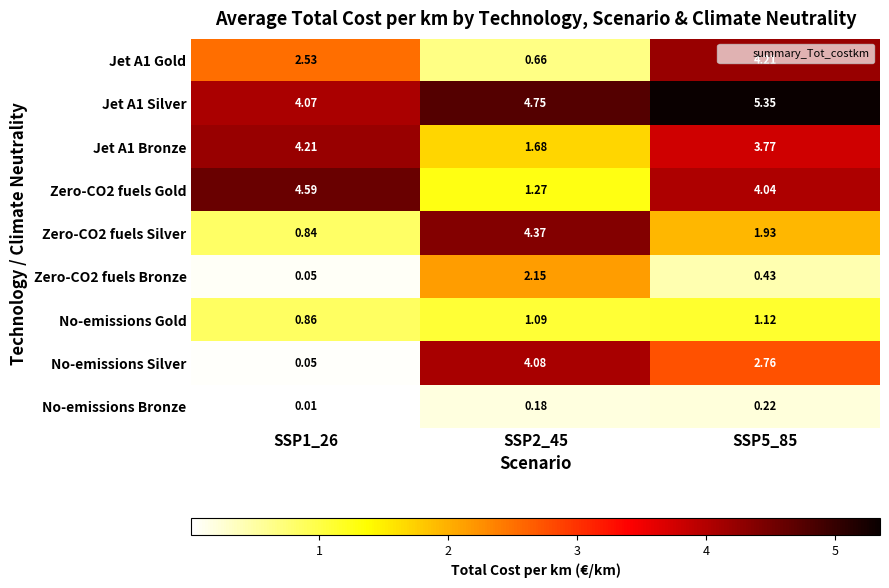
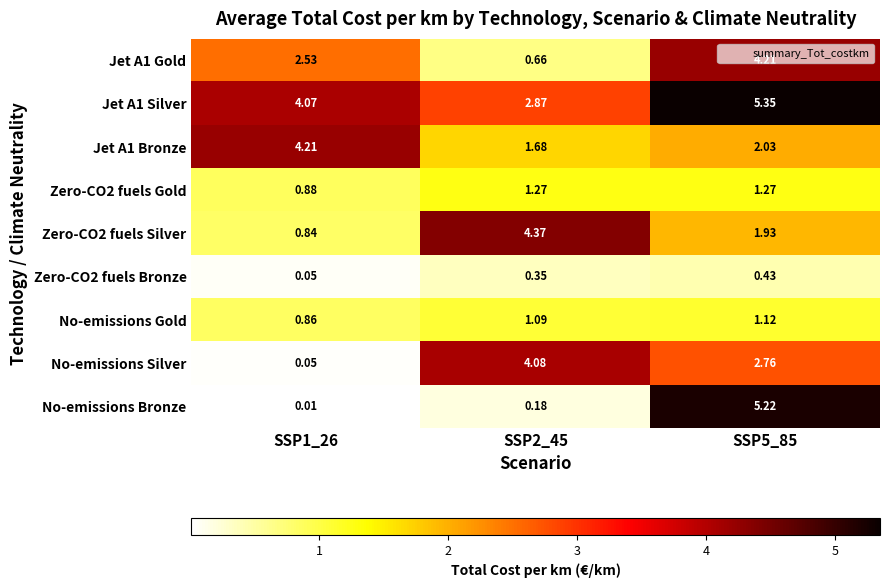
  {
    "Jet A1 Gold": {
      "SSP1_26": 2.53,
      "SSP2_45": 0.66
    },
    "Jet A1 Silver": {
      "SSP1_26": 4.07,
-     "SSP2_45": 4.75,
+     "SSP2_45": 2.87,
      "SSP5_85": 5.35
    },
    "Jet A1 Bronze": {
      "SSP1_26": 4.21,
      "SSP2_45": 1.68,
-     "SSP5_85": 3.77
+     "SSP5_85": 2.03
    },
    "Zero-CO2 fuels Gold": {
-     "SSP1_26": 4.59,
+     "SSP1_26": 0.88,
      "SSP2_45": 1.27,
-     "SSP5_85": 4.04
+     "SSP5_85": 1.27
    },
    "Zero-CO2 fuels Silver": {
      "SSP1_26": 0.84,
      "SSP2_45": 4.37,
      "SSP5_85": 1.93
    },
    "Zero-CO2 fuels Bronze": {
      "SSP1_26": 0.05,
-     "SSP2_45": 2.15,
+     "SSP2_45": 0.35,
      "SSP5_85": 0.43
    },
    "No-emissions Gold": {
      "SSP1_26": 0.86,
      "SSP2_45": 1.09,
      "SSP5_85": 1.12
    },
    "No-emissions Silver": {
      "SSP1_26": 0.05,
      "SSP2_45": 4.08,
      "SSP5_85": 2.76
    },
    "No-emissions Bronze": {
      "SSP1_26": 0.01,
      "SSP2_45": 0.18,
-     "SSP5_85": 0.22
+     "SSP5_85": 5.22
    }
  }
